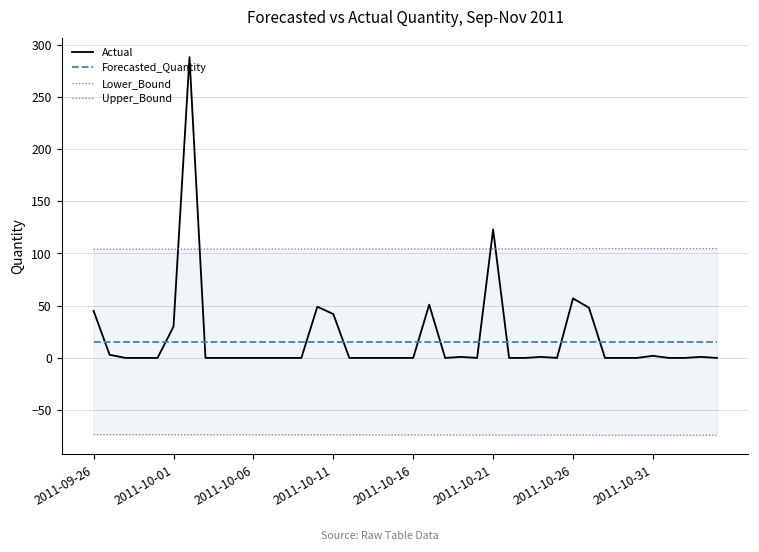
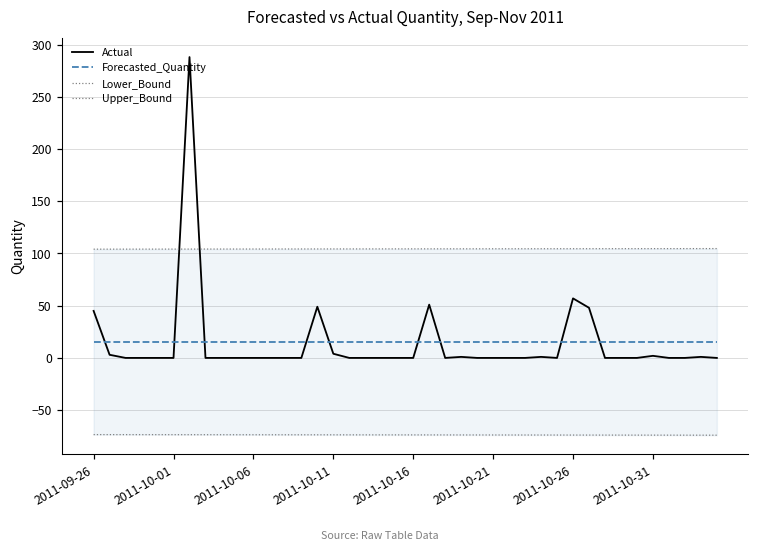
  {
    "Actual": {
      "2011-09-26": 50,
-     "2011-10-01": 30,
+     "2011-10-01": 0,
      "2011-10-06": 0,
-     "2011-10-11": 40,
+     "2011-10-11": 0,
      "2011-10-16": 0,
-     "2011-10-21": 120,
+     "2011-10-21": 0,
      "2011-10-26": 60,
      "2011-10-31": 0
    },
    "Forecasted_Quantity": {
      "2011-09-26": 20,
      "2011-10-01": 20,
      "2011-10-06": 20,
      "2011-10-11": 20,
      "2011-10-16": 20,
      "2011-10-21": 20,
      "2011-10-26": 20,
      "2011-10-31": 20
    }
  }
